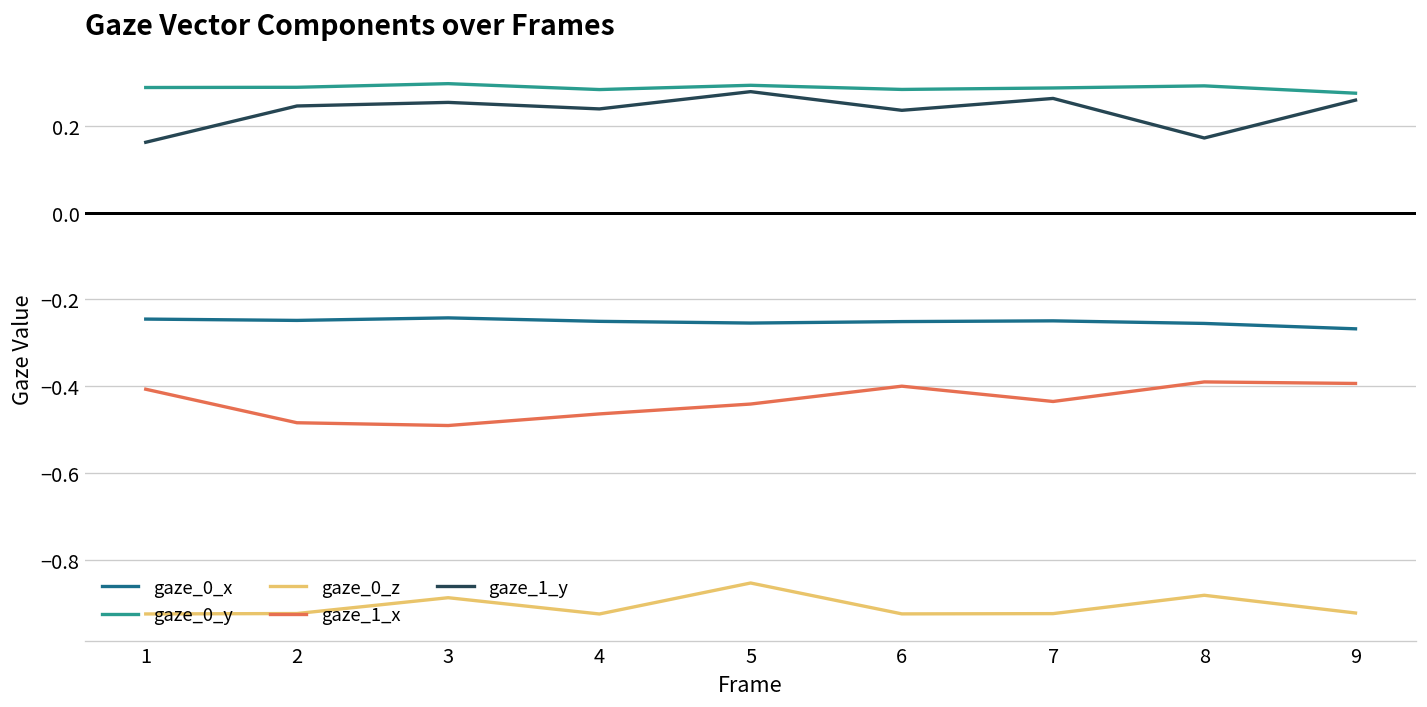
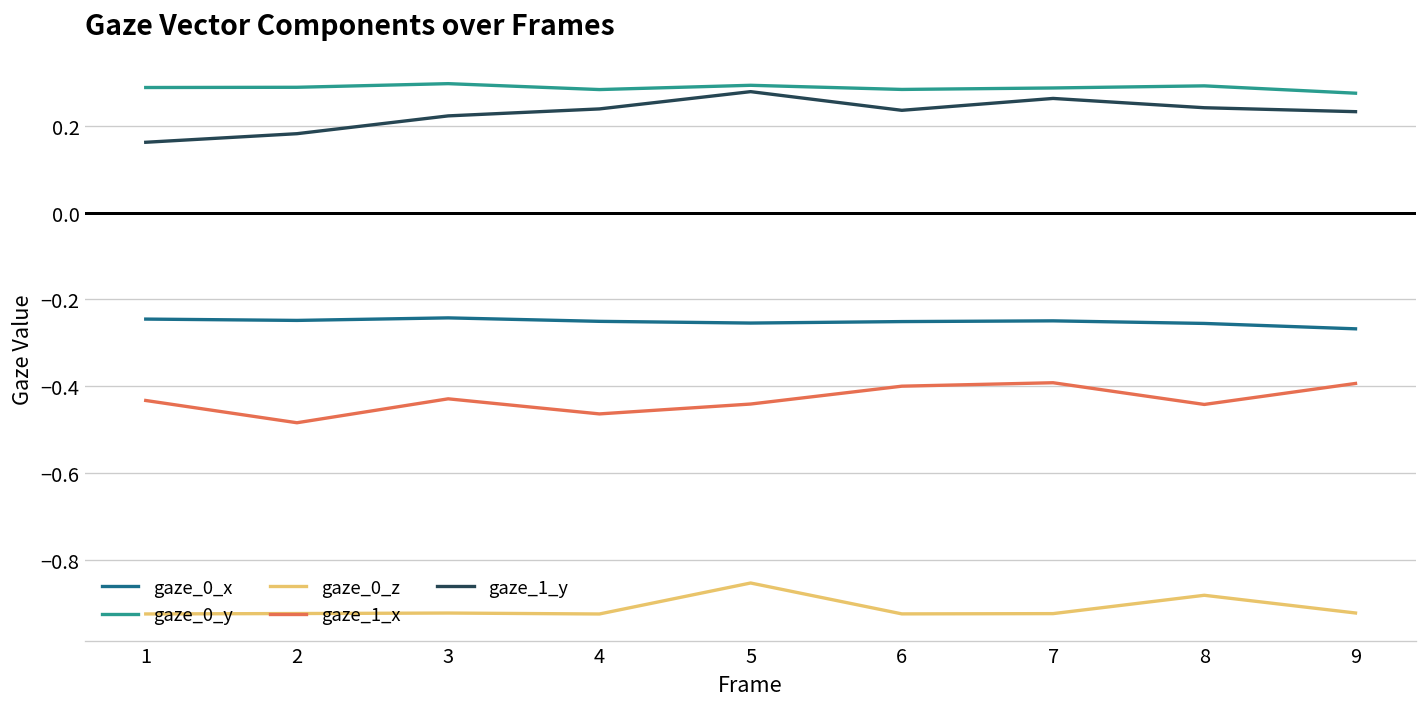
  {
    "gaze_0_z": {
      "1": -0.93,
      "2": -0.92,
-     "3": -0.89,
+     "3": -0.92,
      "4": -0.93,
      "5": -0.85,
      "6": -0.93,
      "7": -0.92,
      "8": -0.88,
      "9": -0.92
    },
    "gaze_1_x": {
-     "1": -0.41,
+     "1": -0.43,
      "2": -0.48,
-     "3": -0.49,
+     "3": -0.43,
      "4": -0.46,
      "5": -0.44,
      "6": -0.40,
-     "7": -0.44,
-     "8": -0.39,
+     "7": -0.39,
+     "8": -0.44,
      "9": -0.39
    },
    "gaze_1_y": {
      "1": 0.16,
-     "2": 0.25,
-     "3": 0.25,
+     "2": 0.18,
+     "3": 0.22,
      "4": 0.24,
      "5": 0.28,
      "6": 0.24,
      "7": 0.26,
-     "8": 0.17,
-     "9": 0.26
+     "8": 0.24,
+     "9": 0.23
    }
  }
